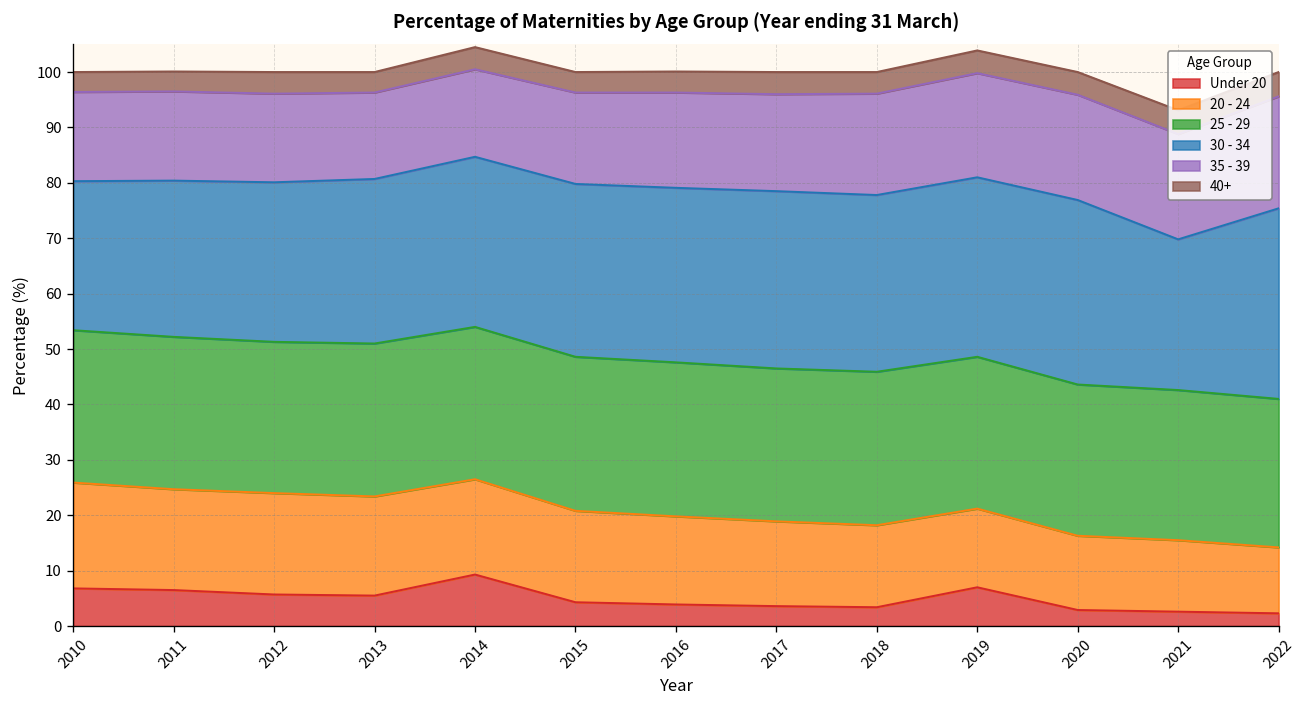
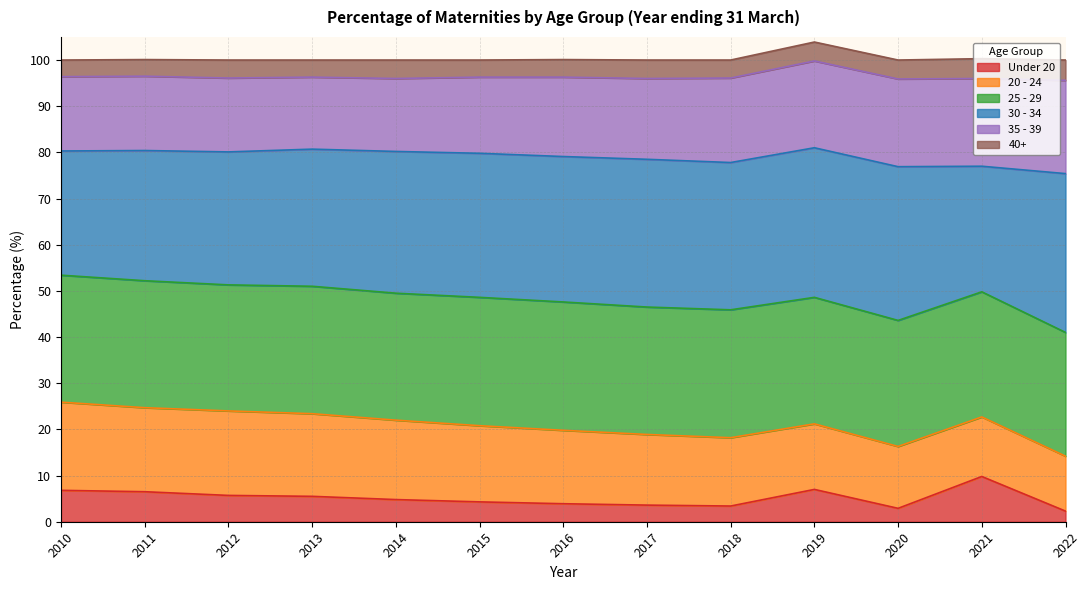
  {
    "Under 20": {
      "2010": 7,
      "2011": 7,
      "2012": 6,
      "2013": 6,
-     "2014": 9,
+     "2014": 5,
      "2015": 4,
      "2016": 4,
      "2017": 4,
      "2018": 3,
      "2019": 7,
      "2020": 3,
-     "2021": 3,
+     "2021": 10,
      "2022": 2
    },
    "20 - 24": {
      "2010": 19,
      "2011": 18,
      "2012": 18,
      "2013": 18,
      "2014": 17,
      "2015": 17,
      "2016": 16,
      "2017": 15,
      "2018": 15,
      "2019": 14,
      "2020": 13,
      "2021": 13,
      "2022": 12
    },
    "25 - 29": {
      "2010": 28,
      "2011": 28,
      "2012": 27,
      "2013": 28,
      "2014": 28,
      "2015": 28,
      "2016": 28,
      "2017": 28,
      "2018": 28,
      "2019": 27,
      "2020": 27,
      "2021": 27,
      "2022": 27
    },
    "30 - 34": {
      "2010": 27,
      "2011": 28,
      "2012": 29,
      "2013": 30,
      "2014": 31,
      "2015": 31,
      "2016": 31,
      "2017": 32,
      "2018": 32,
      "2019": 32,
      "2020": 33,
      "2021": 27,
      "2022": 34
    },
    "35 - 39": {
      "2010": 16,
      "2011": 16,
      "2012": 16,
      "2013": 16,
      "2014": 16,
      "2015": 17,
      "2016": 17,
      "2017": 18,
      "2018": 18,
      "2019": 19,
      "2020": 19,
      "2022": 20
    },
    "40+": {
      "2010": 4,
      "2011": 4,
      "2012": 4,
      "2013": 4,
      "2014": 4,
      "2015": 4,
      "2016": 4,
      "2017": 4,
      "2018": 4,
      "2019": 4,
      "2020": 4,
      "2022": 4
    }
  }
